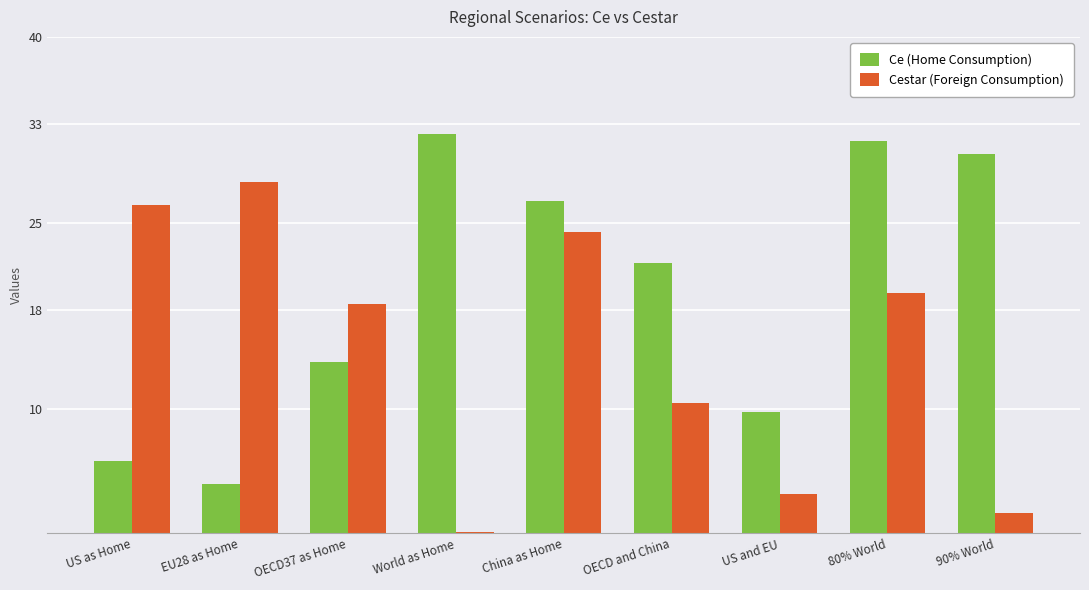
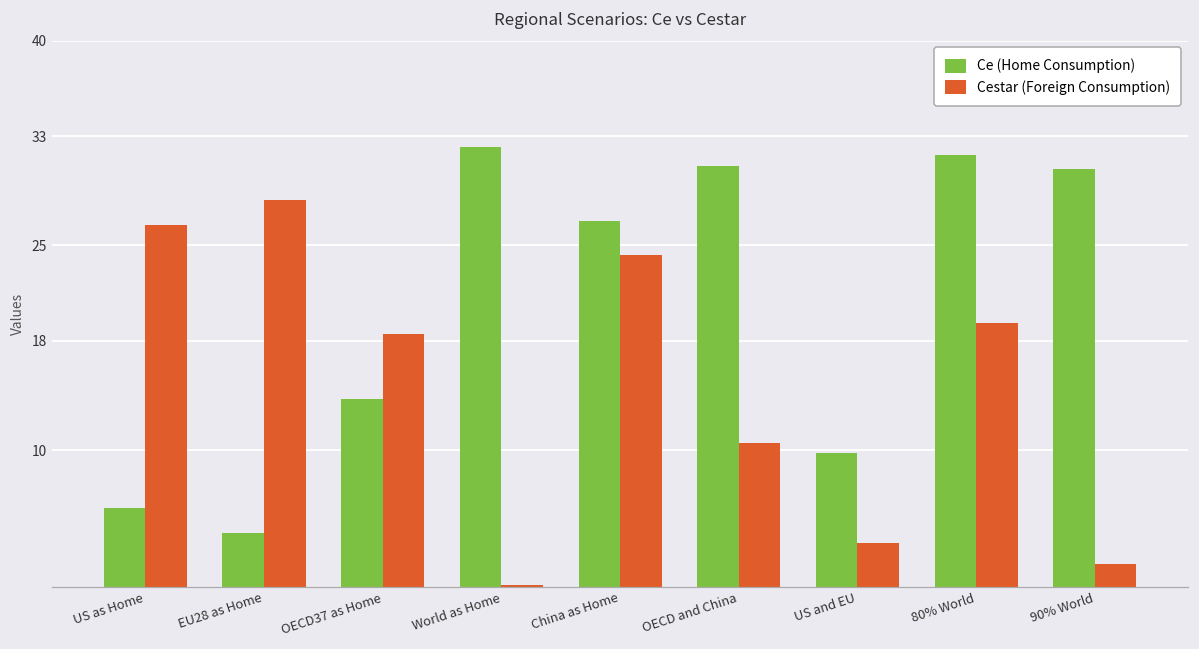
  {
    "Ce (Home Consumption)": {
      "US as Home": 5.8,
      "EU28 as Home": 4.0,
      "OECD37 as Home": 13.8,
      "World as Home": 32.2,
      "China as Home": 26.8,
-     "OECD and China": 21.8,
+     "OECD and China": 30.8,
      "US and EU": 9.8,
      "80% World": 31.6,
      "90% World": 30.6
    },
    "Cestar (Foreign Consumption)": {
      "US as Home": 26.5,
      "EU28 as Home": 28.3,
      "OECD37 as Home": 18.5,
      "China as Home": 24.3,
      "OECD and China": 10.5,
      "US and EU": 3.2,
      "80% World": 19.3,
      "90% World": 1.7
    }
  }
